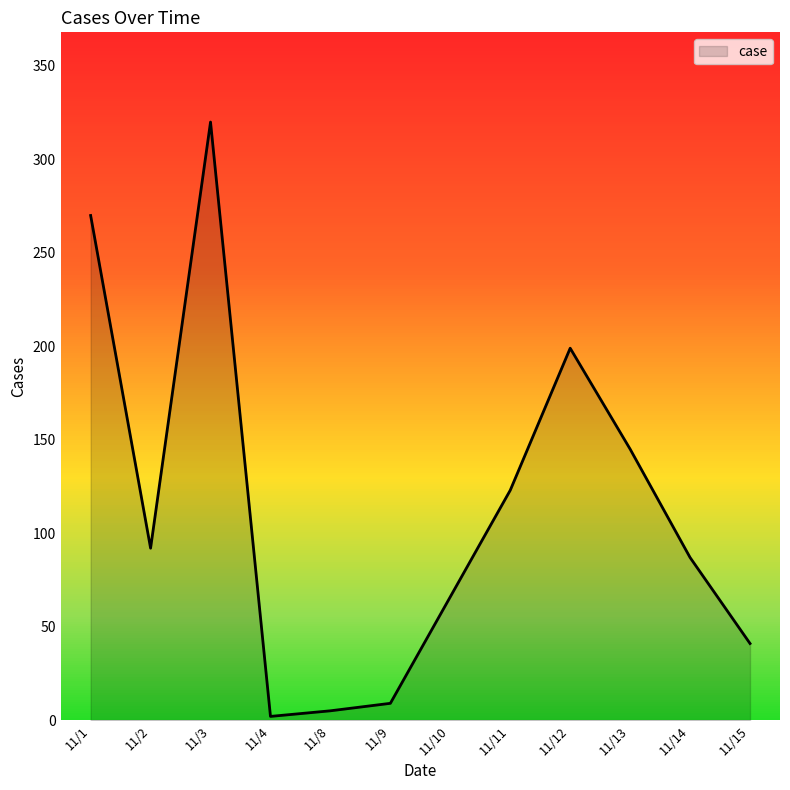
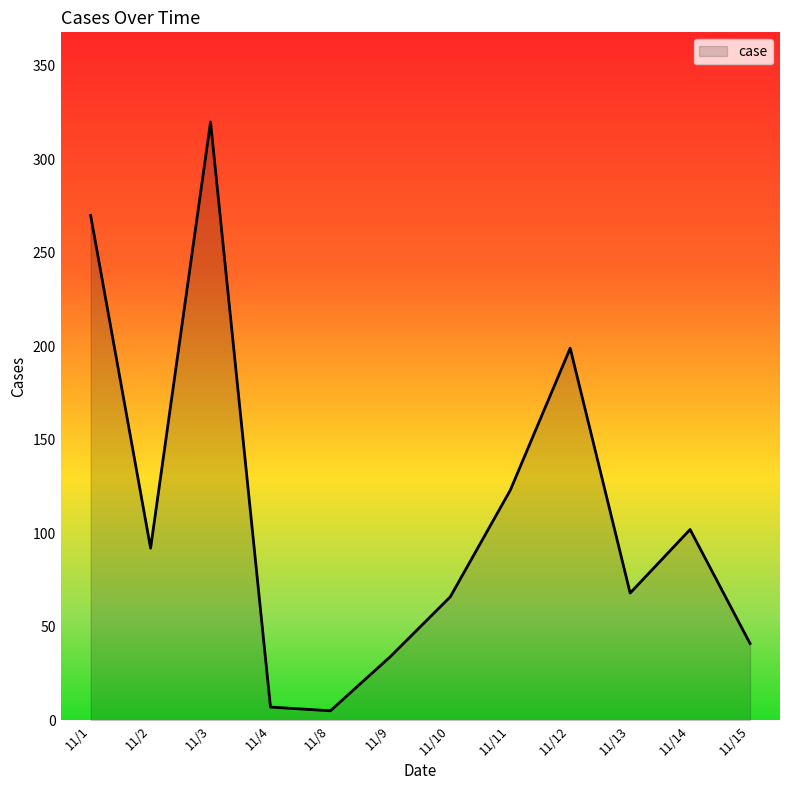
  {
    "case": {
      "11/1": 270,
      "11/2": 92,
      "11/3": 320,
-     "11/4": 2,
+     "11/4": 7,
      "11/8": 5,
-     "11/9": 9,
+     "11/9": 34,
      "11/10": 66,
      "11/11": 123,
      "11/12": 199,
-     "11/13": 145,
-     "11/14": 87,
+     "11/13": 68,
+     "11/14": 102,
      "11/15": 41
    }
  }
